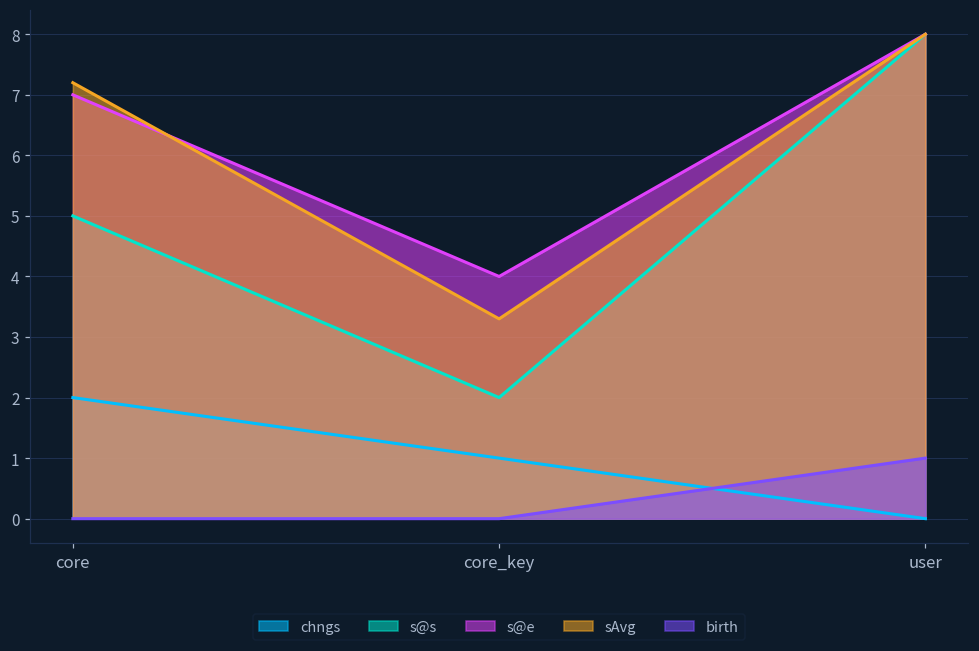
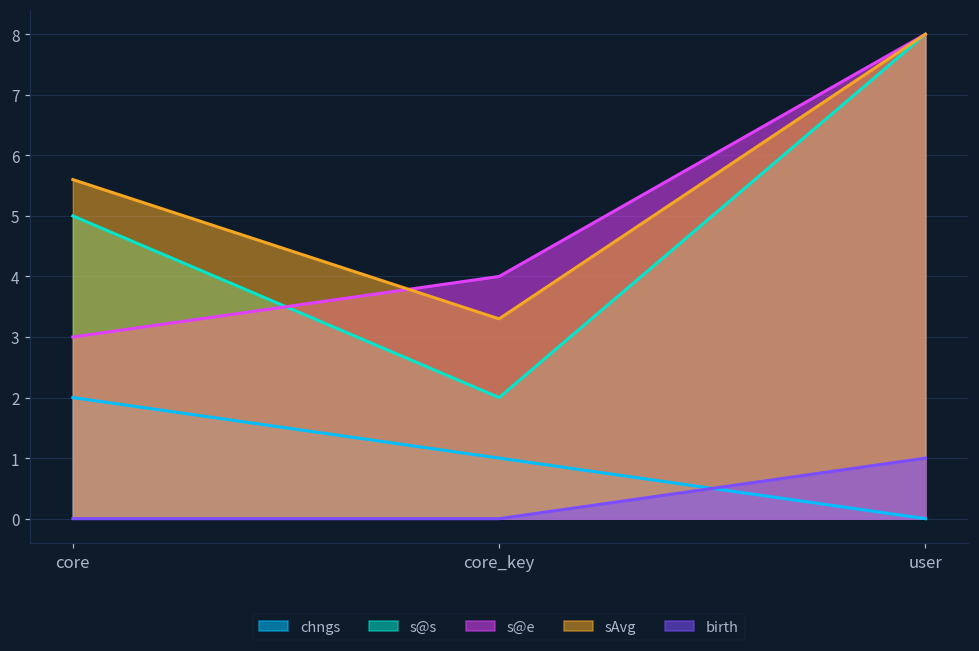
  {
    "s@e": {
-     "core": 7,
+     "core": 3,
      "core_key": 4
    },
    "sAvg": {
-     "core": 7.2,
+     "core": 5.6,
      "core_key": 3.3
    },
    "birth": {
      "core": 0.0,
      "core_key": 0.0,
      "user": 1.0
    }
  }
